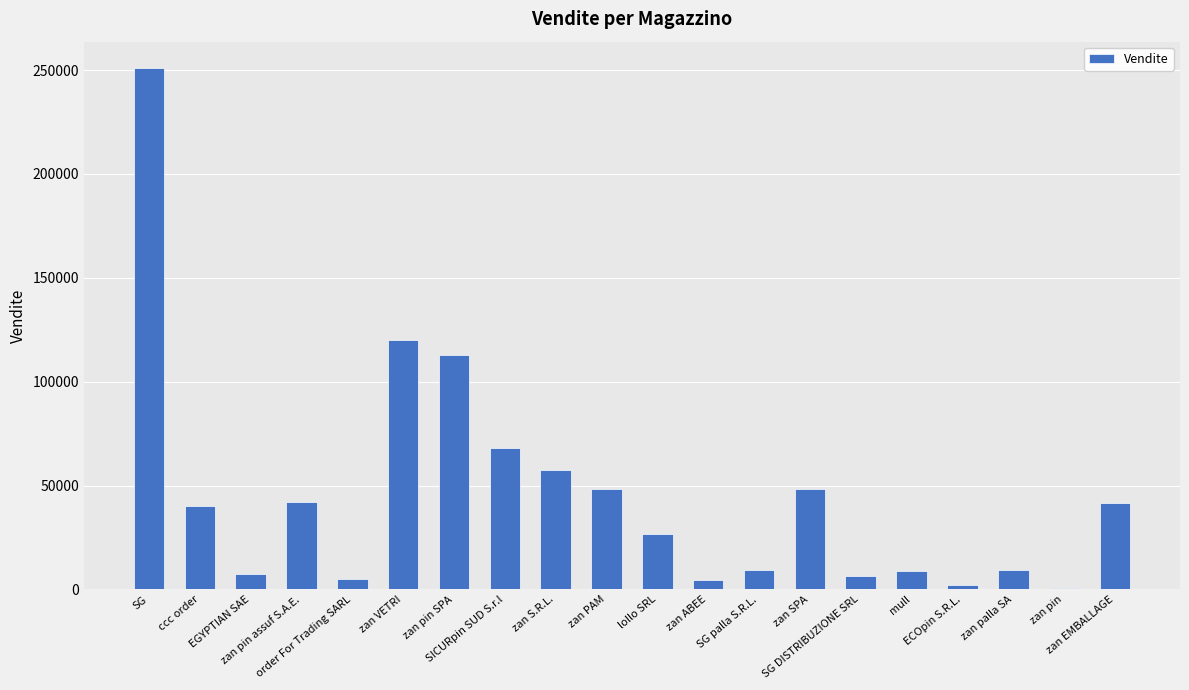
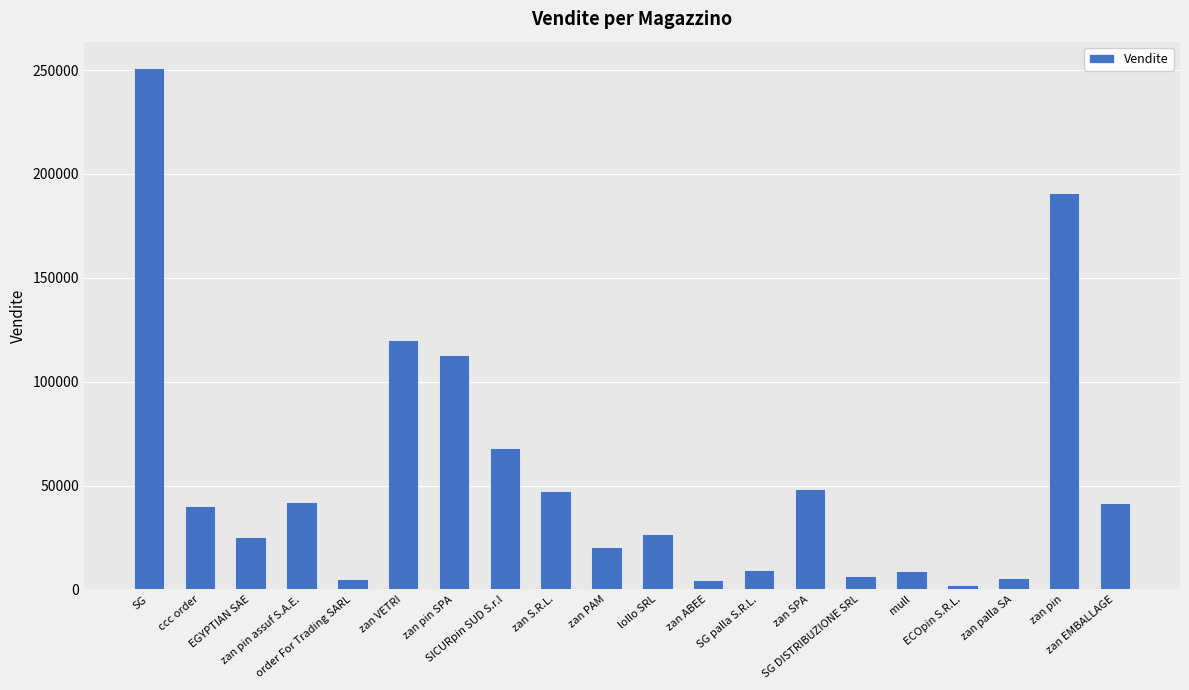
  {
    "SG": 251000,
    "ccc order": 40000,
-   "EGYPTIAN SAE": 7000,
+   "EGYPTIAN SAE": 25000,
    "zan pin assuf S.A.E.": 42000,
    "order For Trading SARL": 5000,
    "zan VETRI": 120000,
    "zan pin SPA": 113000,
    "SICURpin SUD S.r.l": 68000,
-   "zan S.R.L.": 57000,
-   "zan PAM": 48000,
+   "zan S.R.L.": 48000,
+   "zan PAM": 20000,
    "lollo SRL": 27000,
    "zan ABEE": 5000,
    "SG palla S.R.L.": 9000,
    "zan SPA": 48000,
    "SG DISTRIBUZIONE SRL": 6000,
    "mull": 9000,
    "ECOpin S.R.L.": 2000,
-   "zan palla SA": 9000,
-   "zan pin": 1000,
+   "zan palla SA": 5000,
+   "zan pin": 191000,
    "zan EMBALLAGE": 42000
  }
